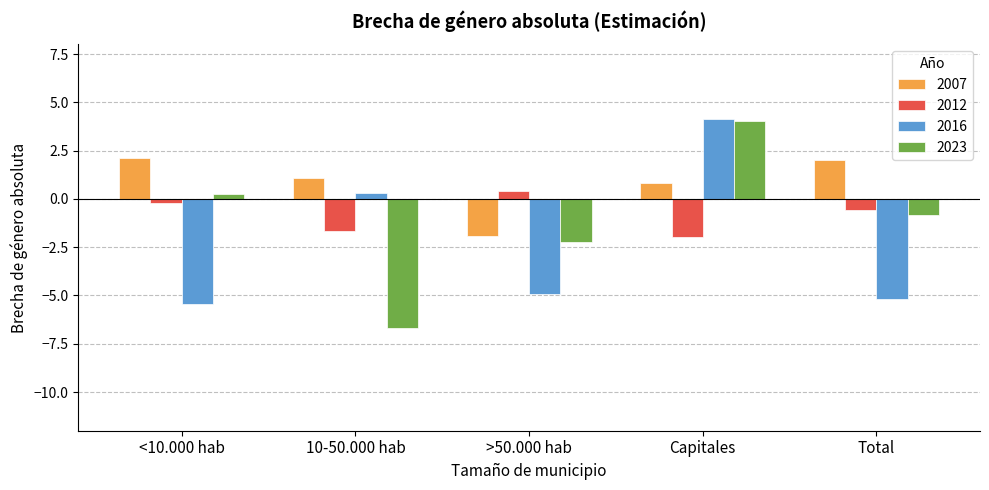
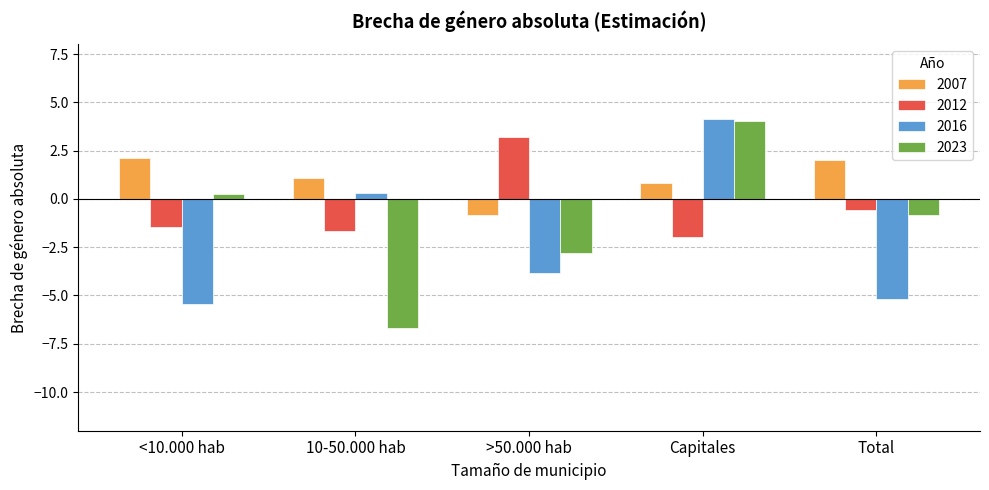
  {
    "2007": {
      "<10.000 hab": 2.1,
      "10-50.000 hab": 1.1,
-     ">50.000 hab": -1.9,
+     ">50.000 hab": -0.8,
      "Capitales": 0.8,
      "Total": 2.0
    },
    "2012": {
-     "<10.000 hab": -0.2,
+     "<10.000 hab": -1.4,
      "10-50.000 hab": -1.7,
-     ">50.000 hab": 0.4,
+     ">50.000 hab": 3.2,
      "Capitales": -2.0,
      "Total": -0.6
    },
    "2016": {
      "<10.000 hab": -5.4,
      "10-50.000 hab": 0.3,
-     ">50.000 hab": -4.9,
+     ">50.000 hab": -3.8,
      "Capitales": 4.1,
      "Total": -5.2
    },
    "2023": {
      "<10.000 hab": 0.2,
      "10-50.000 hab": -6.7,
-     ">50.000 hab": -2.2,
+     ">50.000 hab": -2.8,
      "Capitales": 4.1,
      "Total": -0.8
    }
  }
